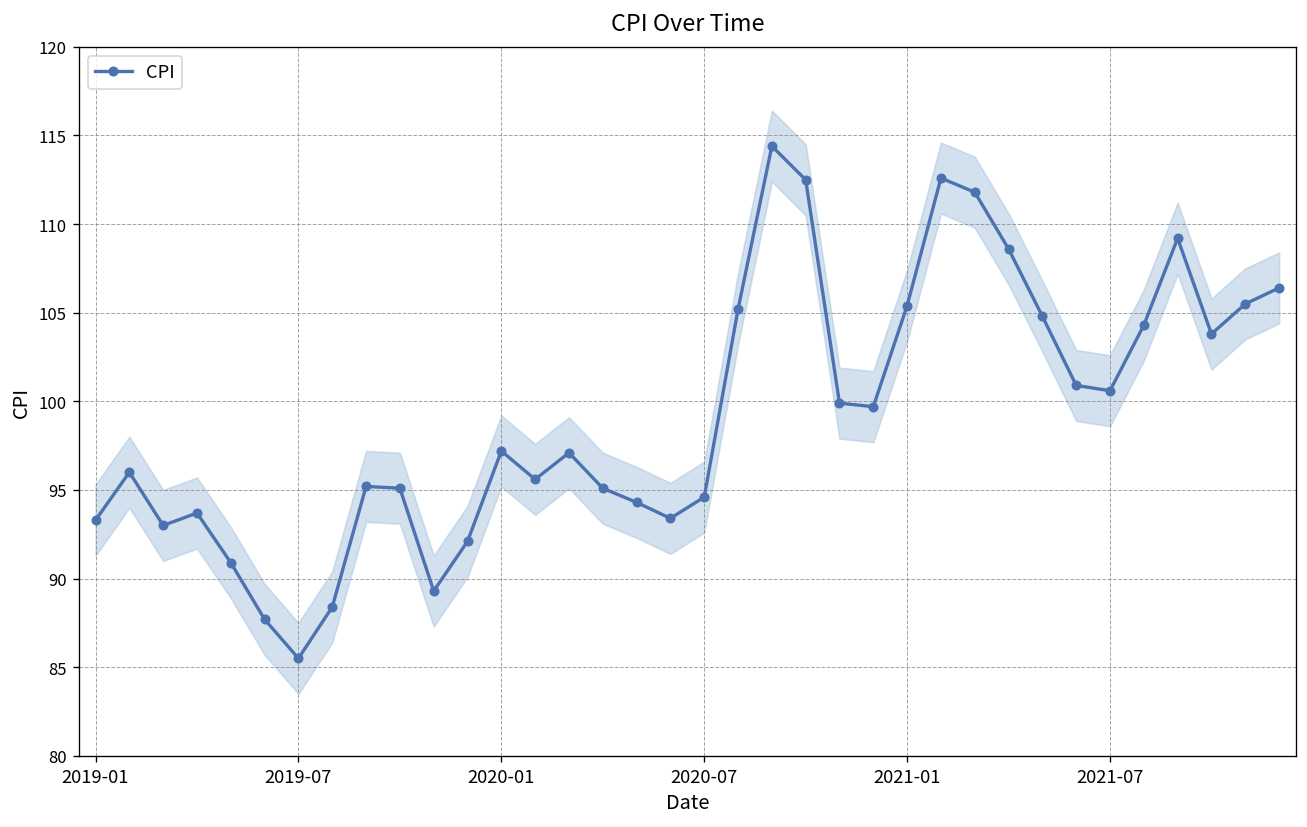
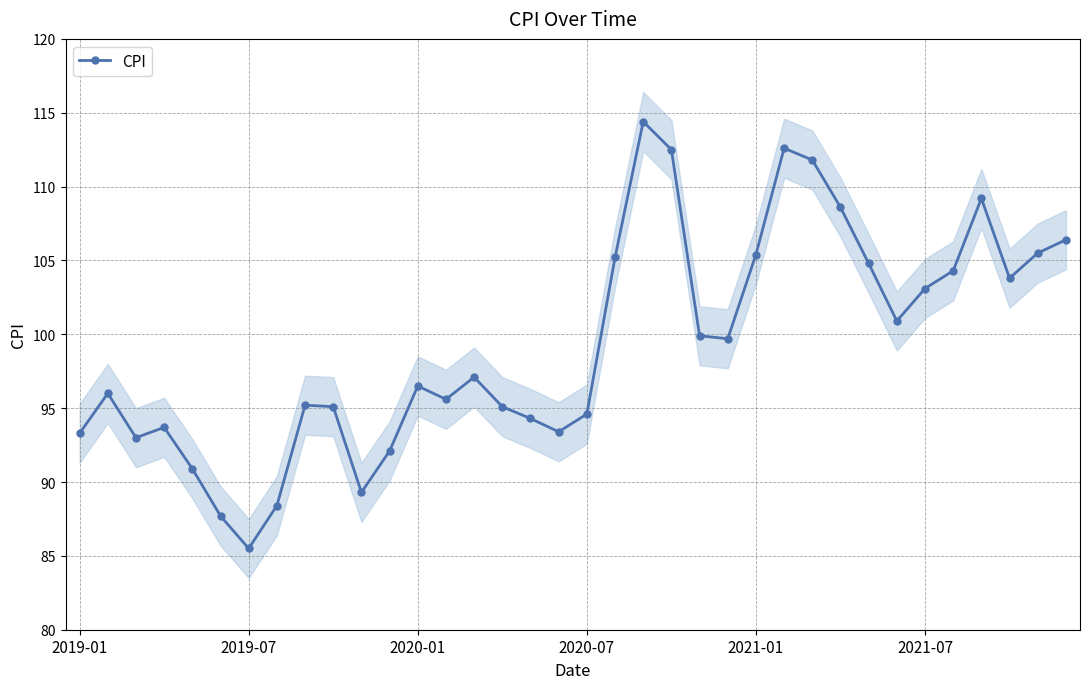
  {
    "CPI": {
      "2019-01": 93.3,
      "2019-07": 85.5,
-     "2020-01": 97.2,
+     "2020-01": 96.5,
      "2020-07": 94.6,
      "2021-01": 105.4,
-     "2021-07": 100.6
+     "2021-07": 103.1
    }
  }
